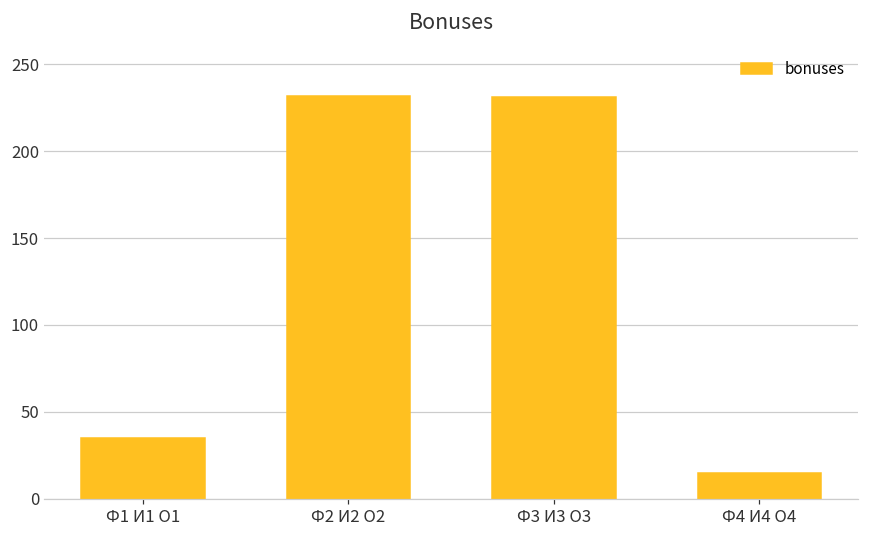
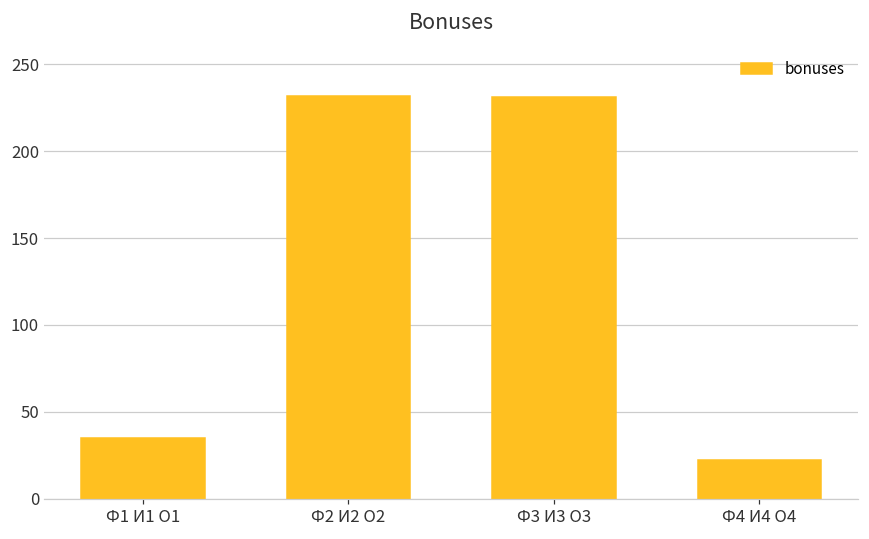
  {
    "Ф1 И1 О1": 35,
    "Ф2 И2 О2": 232,
    "Ф3 И3 О3": 231,
-   "Ф4 И4 О4": 15
+   "Ф4 И4 О4": 22
  }
